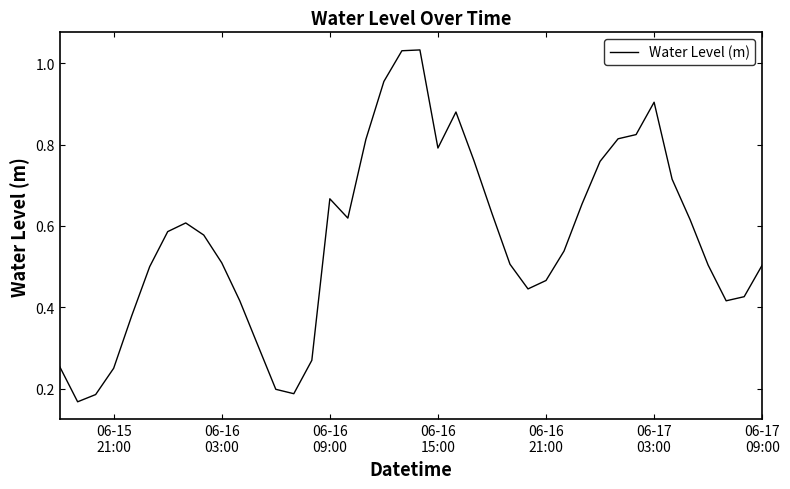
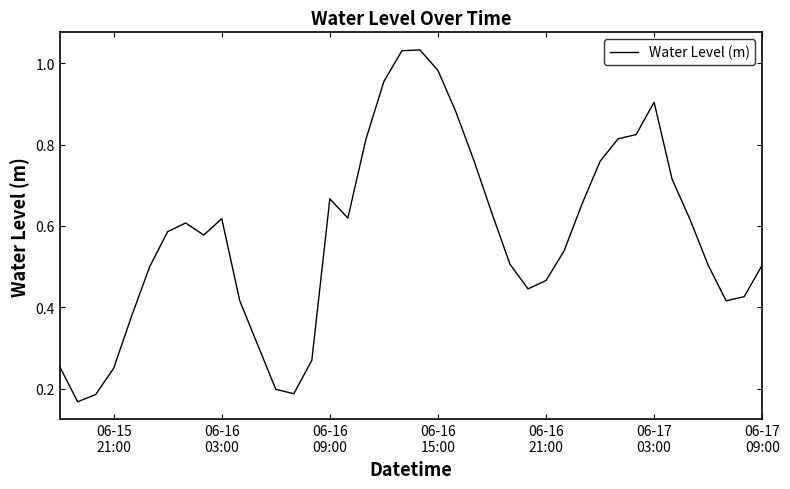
  {
    "06-15 21:00": 0.25,
-   "06-16 03:00": 0.51,
+   "06-16 03:00": 0.62,
    "06-16 09:00": 0.67,
-   "06-16 15:00": 0.79,
+   "06-16 15:00": 0.98,
    "06-16 21:00": 0.47,
    "06-17 03:00": 0.90,
    "06-17 09:00": 0.50
  }
